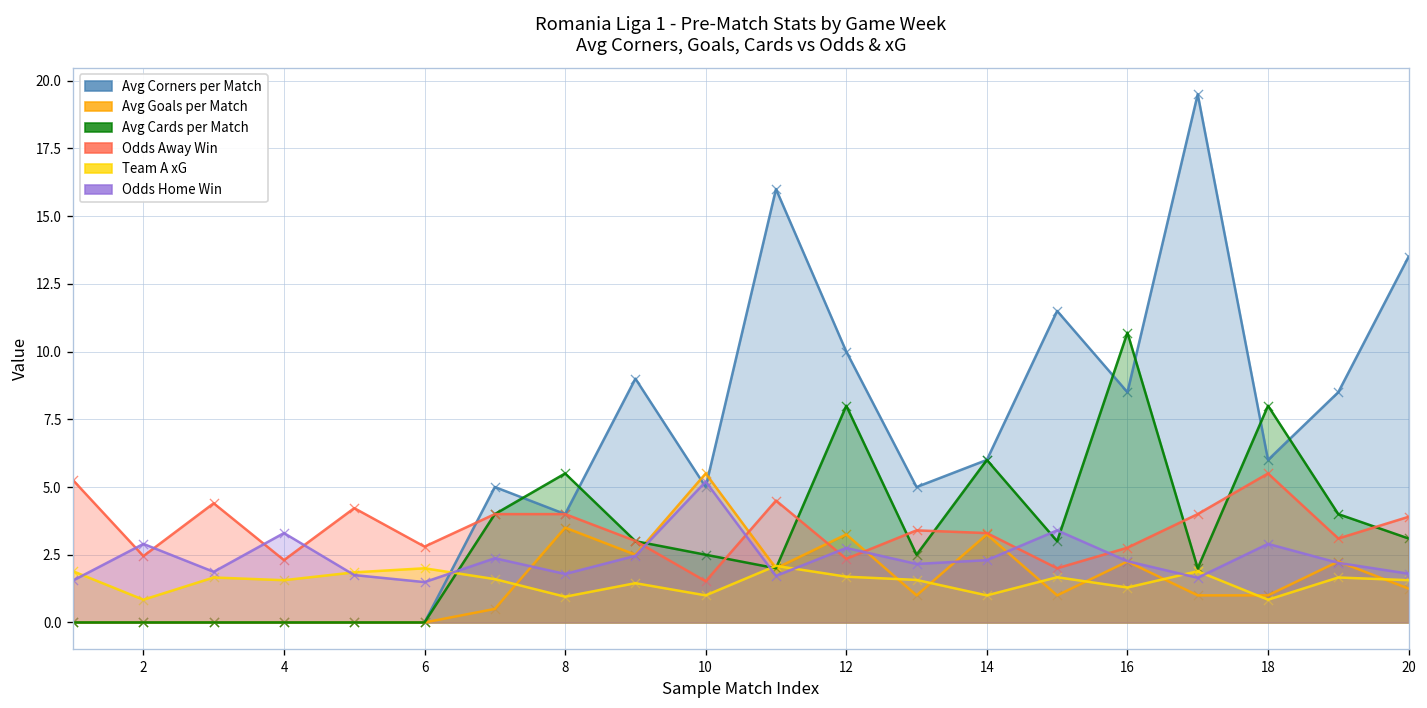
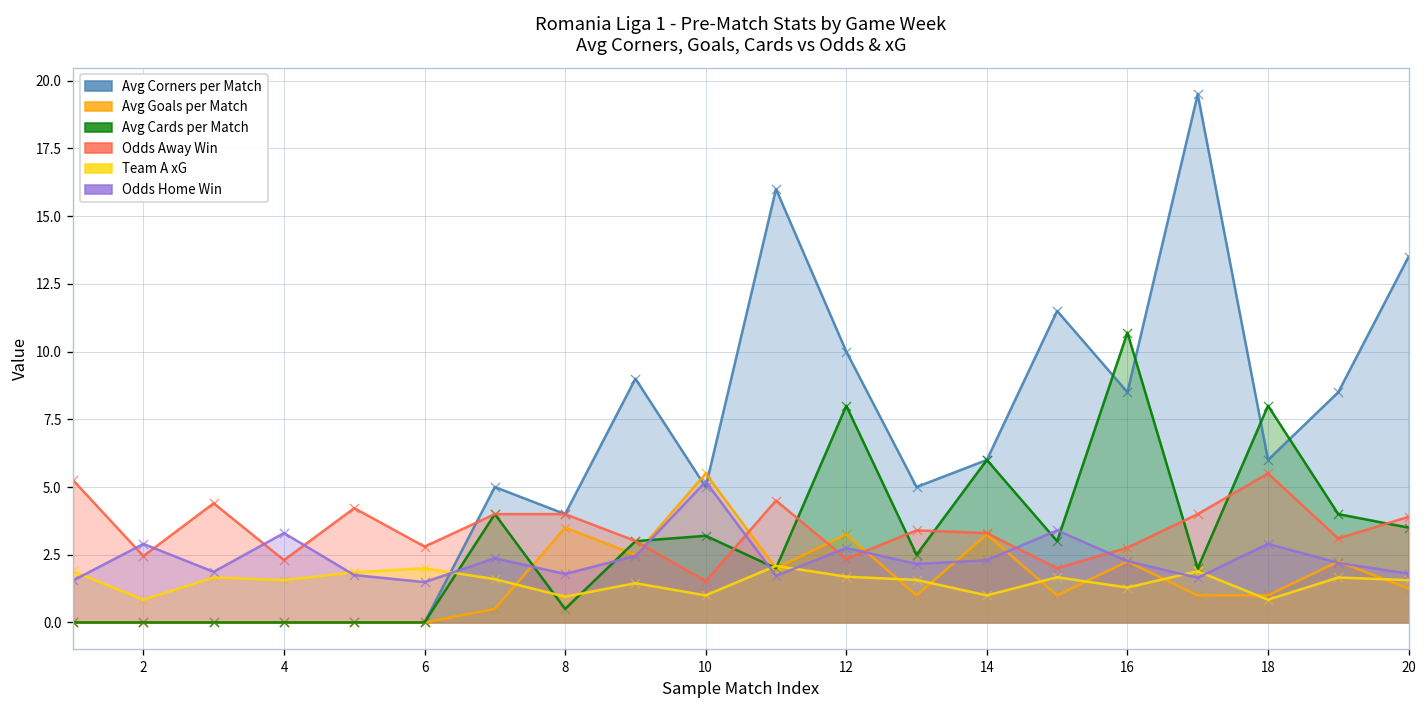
  {
    "Avg Cards per Match": {
-     "8": 5.5,
-     "10": 2.5,
+     "8": 0.5,
+     "10": 3.2,
      "12": 8.0,
      "16": 10.7,
      "18": 8.0,
-     "20": 3.1
+     "20": 3.5
    }
  }
